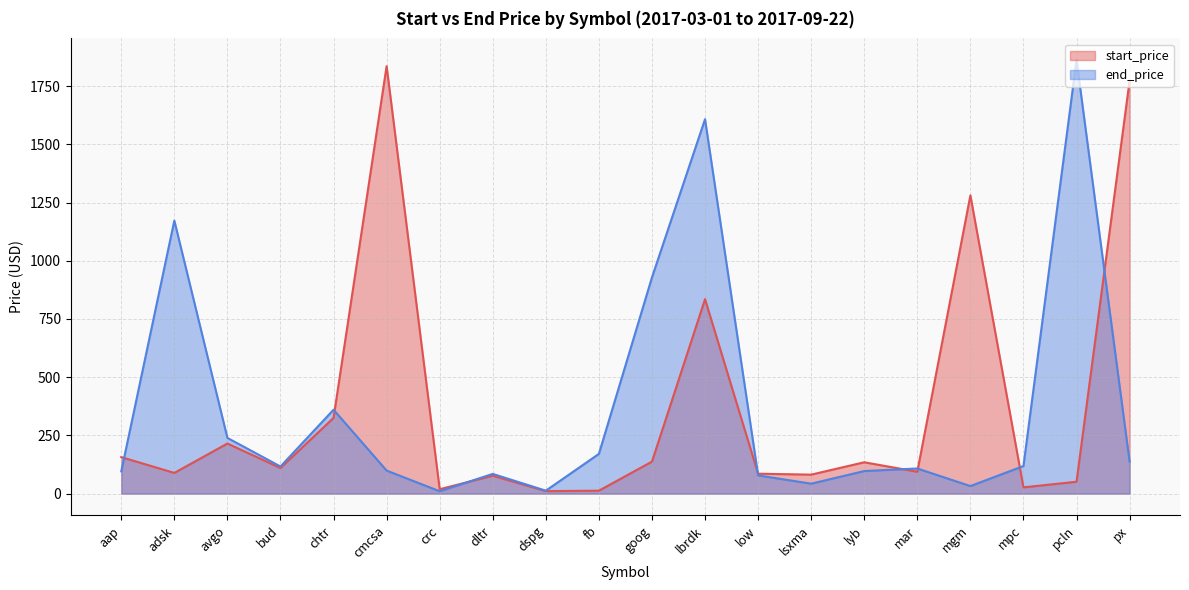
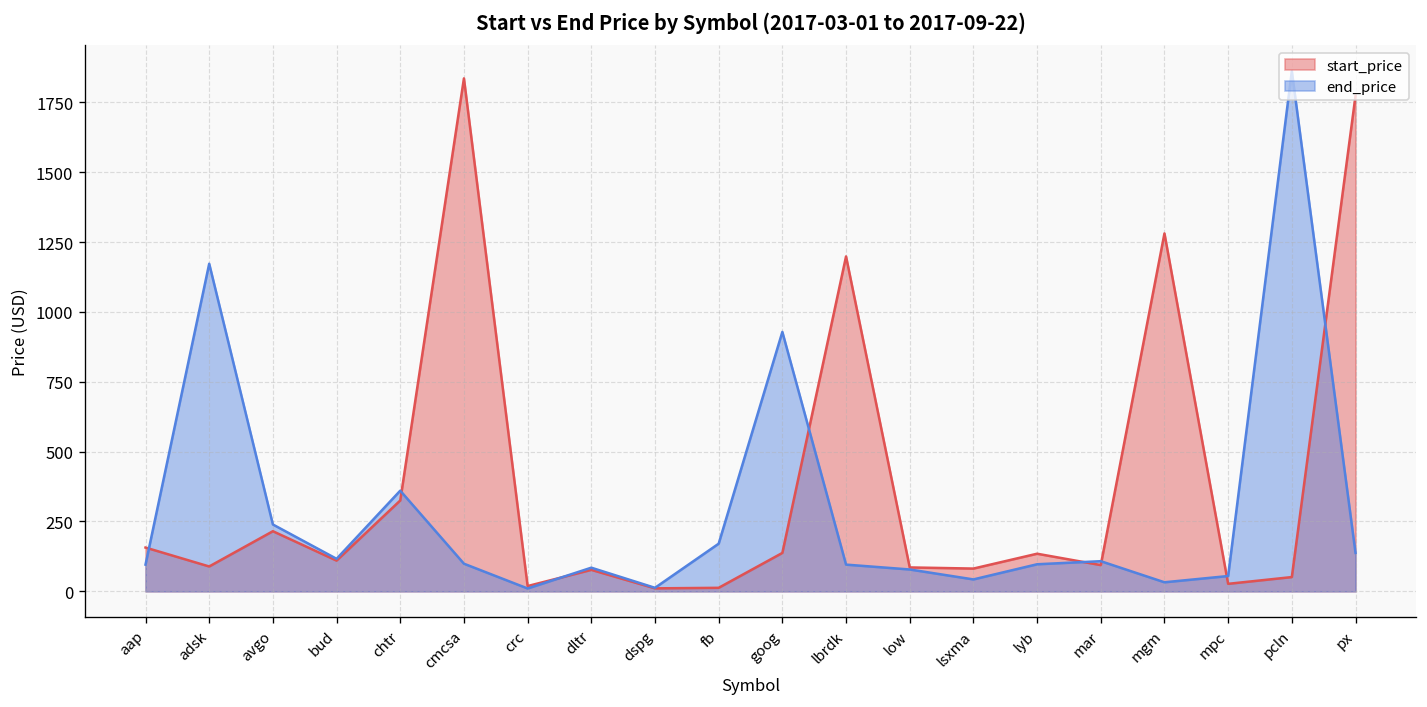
  {
    "start_price": {
      "aap": 160,
      "adsk": 90,
      "avgo": 220,
      "chtr": 330,
      "cmcsa": 1840,
      "fb": 10,
      "goog": 140,
-     "lbrdk": 840,
+     "lbrdk": 1200,
      "lsxma": 80,
      "lyb": 130,
      "mar": 90,
      "mgm": 1280,
      "mpc": 30,
      "pcln": 50
    },
    "end_price": {
      "aap": 100,
      "adsk": 1170,
      "avgo": 240,
      "chtr": 360,
      "cmcsa": 100,
      "fb": 170,
      "goog": 930,
-     "lbrdk": 1610,
+     "lbrdk": 100,
      "lsxma": 40,
      "lyb": 100,
      "mar": 110,
      "mgm": 30,
-     "mpc": 120,
+     "mpc": 50,
      "px": 140
    }
  }
